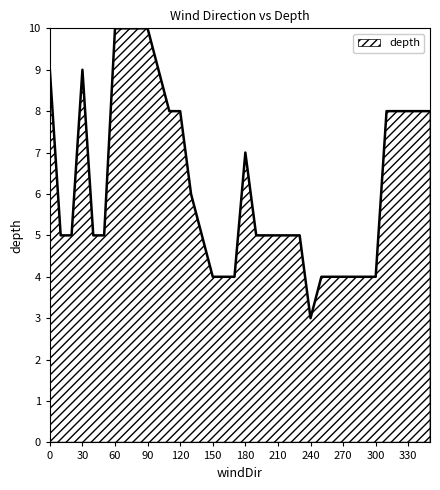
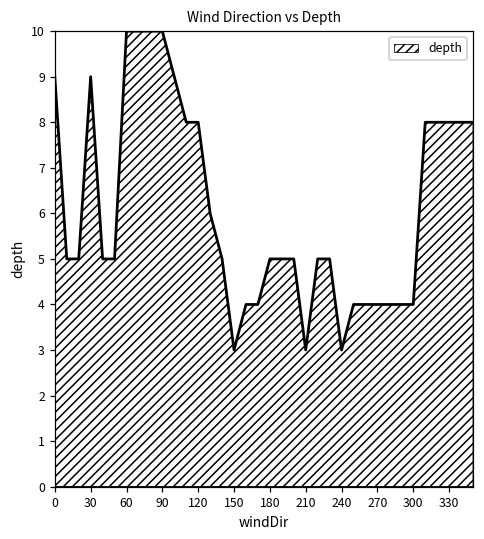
  {
    "depth": {
      "0": 9,
      "30": 9,
      "60": 10,
      "90": 10,
      "120": 8,
-     "150": 4,
-     "180": 7,
-     "210": 5,
+     "150": 3,
+     "180": 5,
+     "210": 3,
      "240": 3,
      "270": 4,
      "300": 4,
      "330": 8
    }
  }
